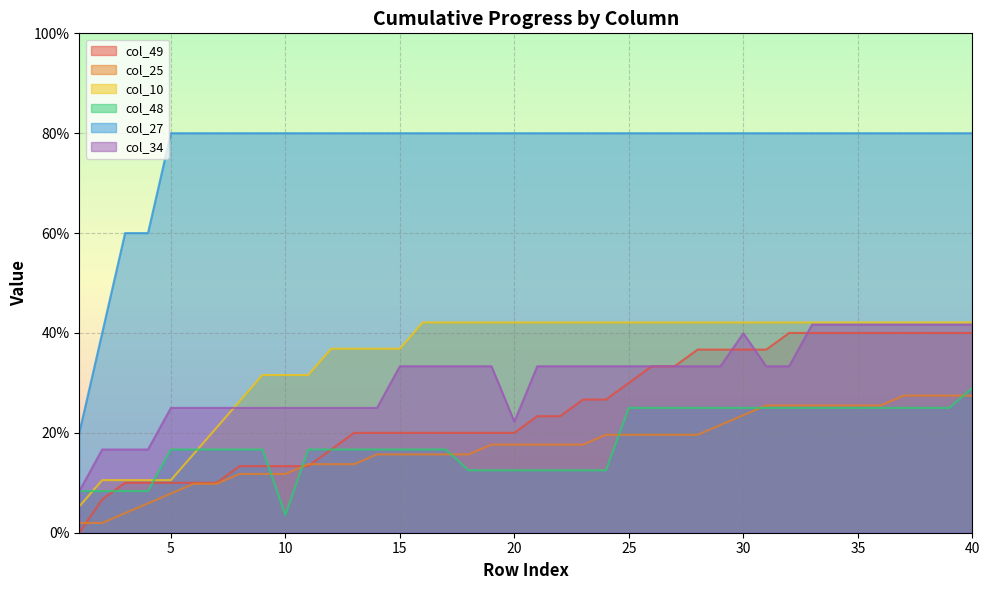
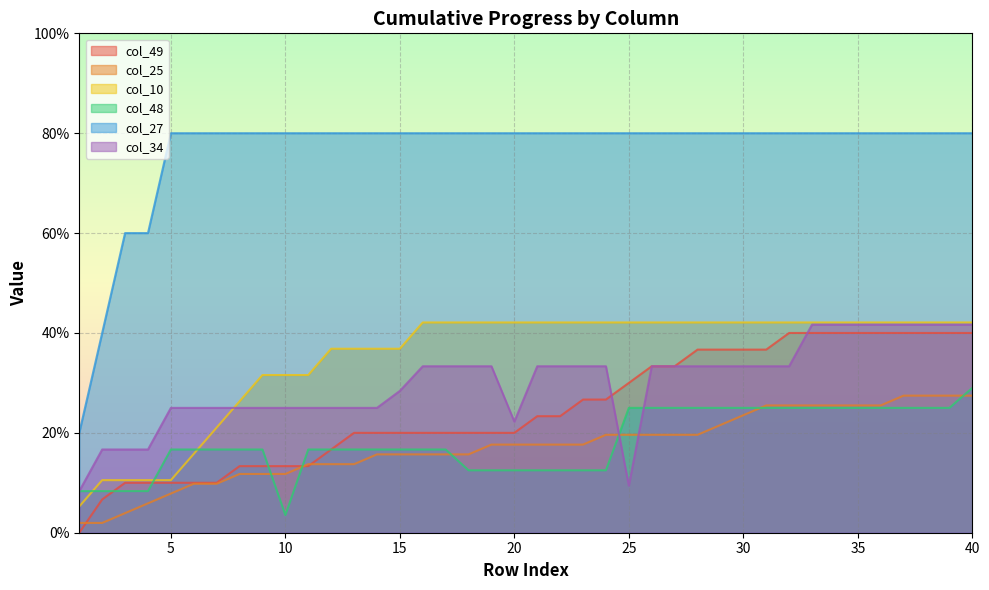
  {
    "col_48": {
      "5": "17%",
      "10": "4%",
      "15": "17%",
      "20": "13%",
      "25": "25%",
      "30": "25%",
      "40": "29%"
    },
    "col_27": {
      "5": "80%",
      "10": "80%",
      "15": "80%",
      "20": "80%",
      "25": "80%",
      "30": "80%",
      "35": "80%",
      "40": "80%"
    },
    "col_34": {
      "5": "25%",
      "10": "25%",
-     "15": "33%",
+     "15": "28%",
      "20": "22%",
-     "25": "33%",
-     "30": "40%"
+     "25": "9%",
+     "30": "33%"
    }
  }
